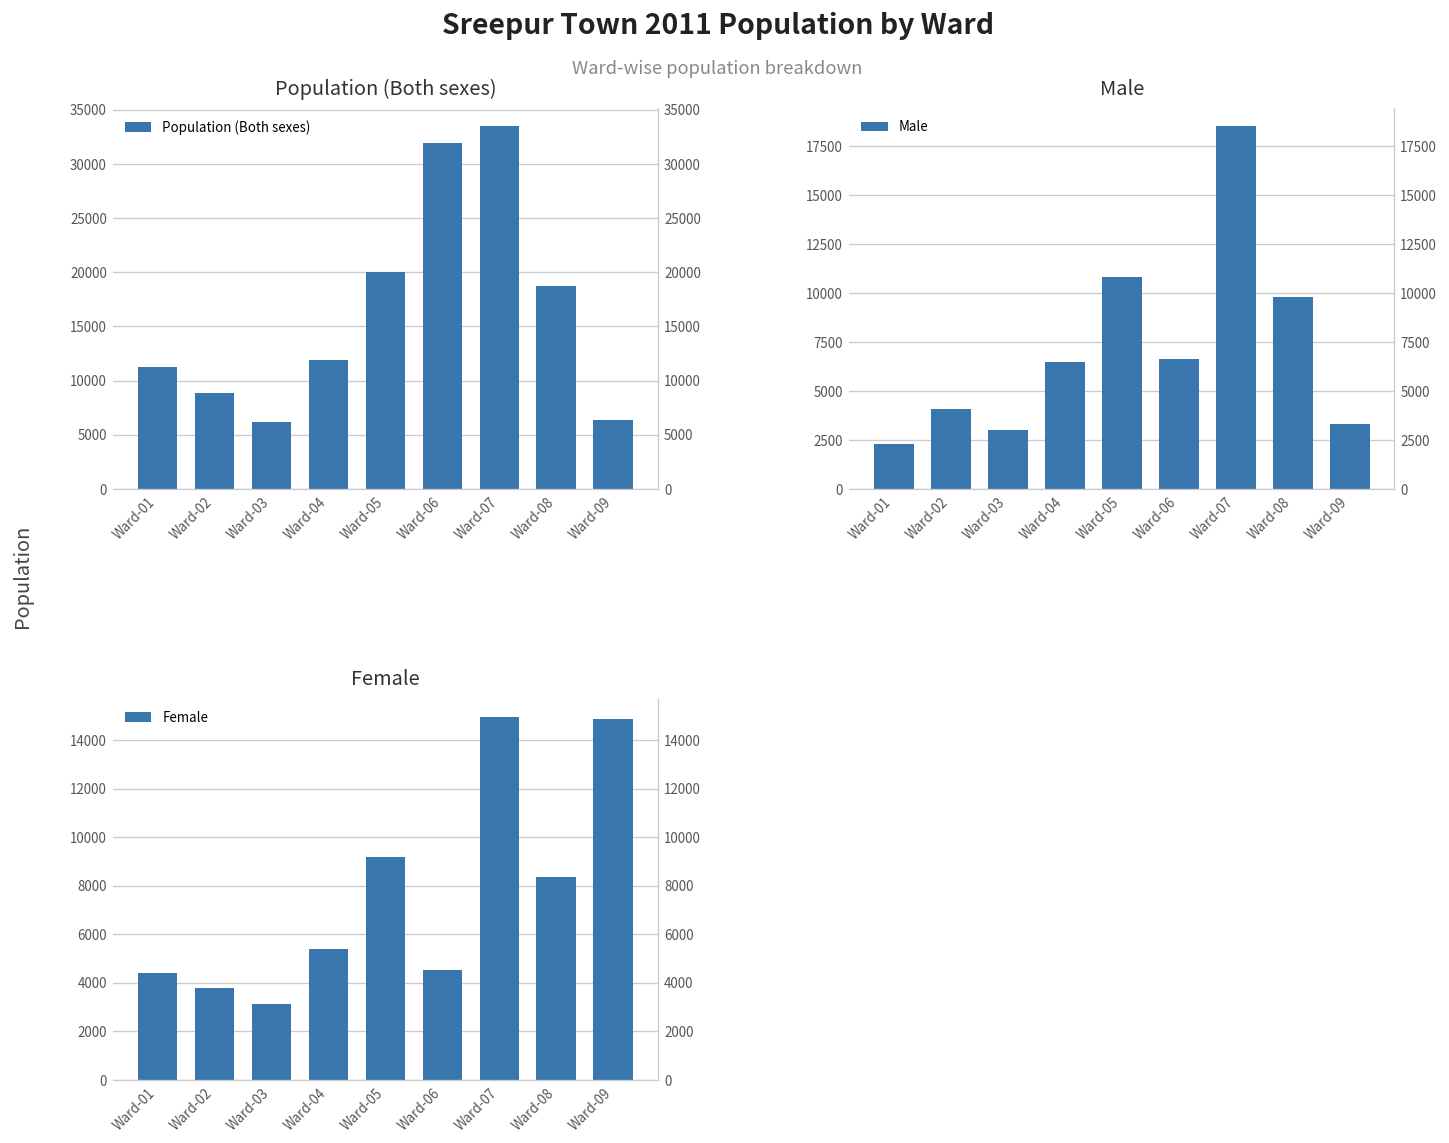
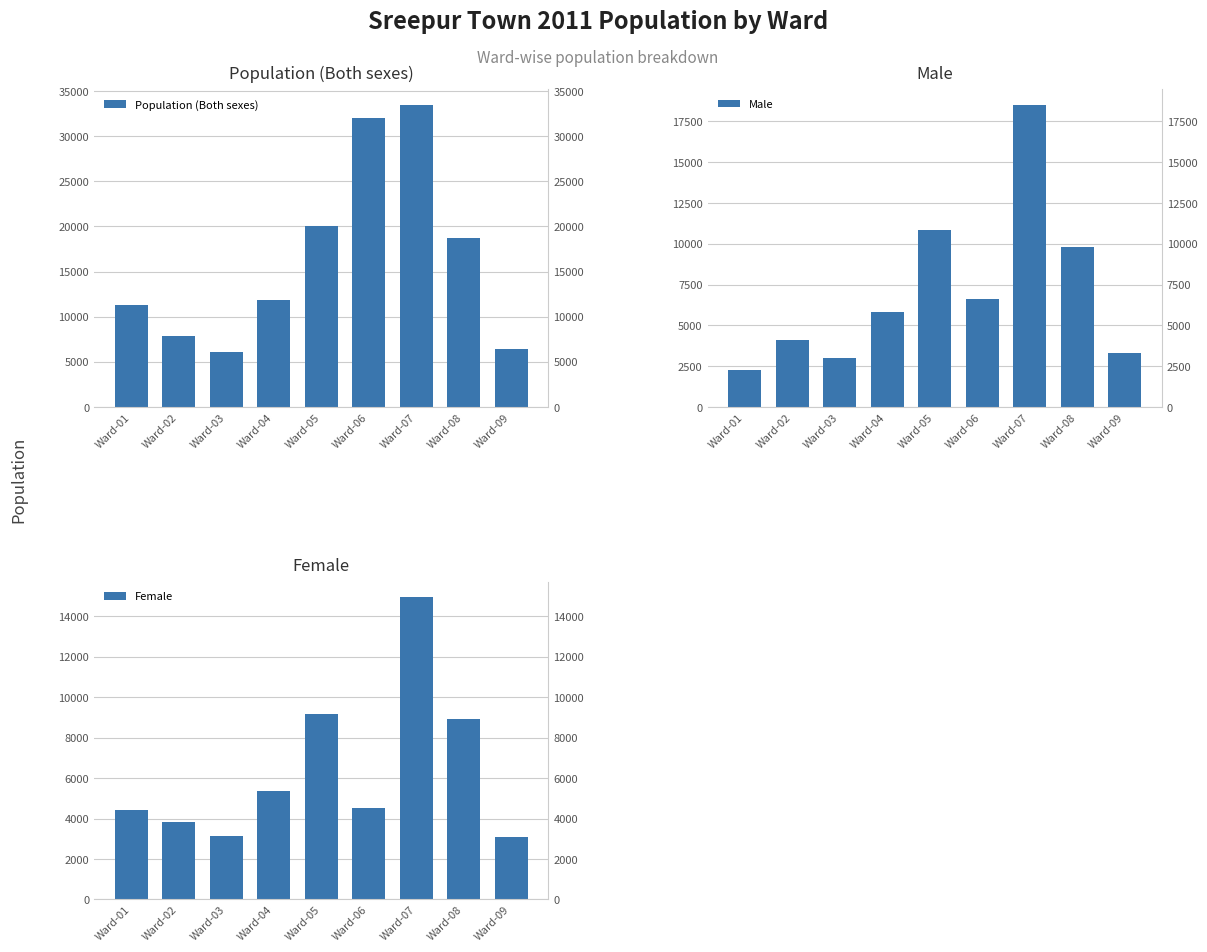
  {
    "Population (Both sexes)": {
      "Ward-01": 11000,
-     "Ward-02": 9000,
+     "Ward-02": 8000,
      "Ward-03": 6000,
      "Ward-04": 12000,
      "Ward-05": 20000,
      "Ward-06": 32000,
      "Ward-07": 33000,
      "Ward-08": 19000,
      "Ward-09": 6000
    },
    "Male": {
      "Ward-01": 2300,
      "Ward-02": 4100,
      "Ward-03": 3000,
-     "Ward-04": 6500,
+     "Ward-04": 5800,
      "Ward-05": 10800,
      "Ward-06": 6600,
      "Ward-07": 18500,
      "Ward-08": 9800,
      "Ward-09": 3300
    },
    "Female": {
      "Ward-01": 4400,
      "Ward-02": 3800,
      "Ward-03": 3100,
      "Ward-04": 5400,
      "Ward-05": 9200,
      "Ward-06": 4500,
      "Ward-07": 15000,
-     "Ward-08": 8400,
-     "Ward-09": 14900
+     "Ward-08": 8900,
+     "Ward-09": 3100
    }
  }
